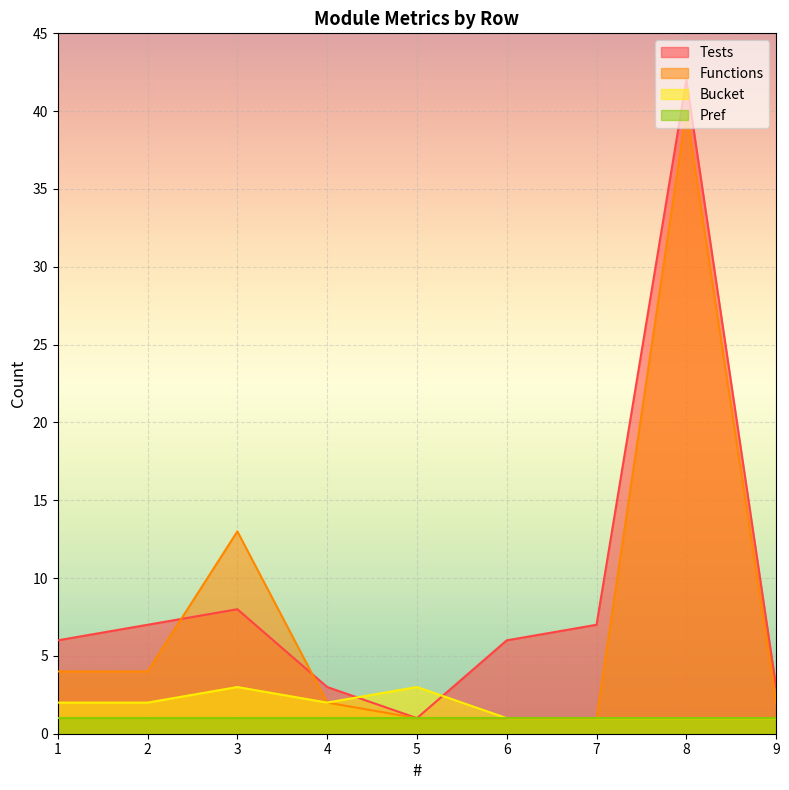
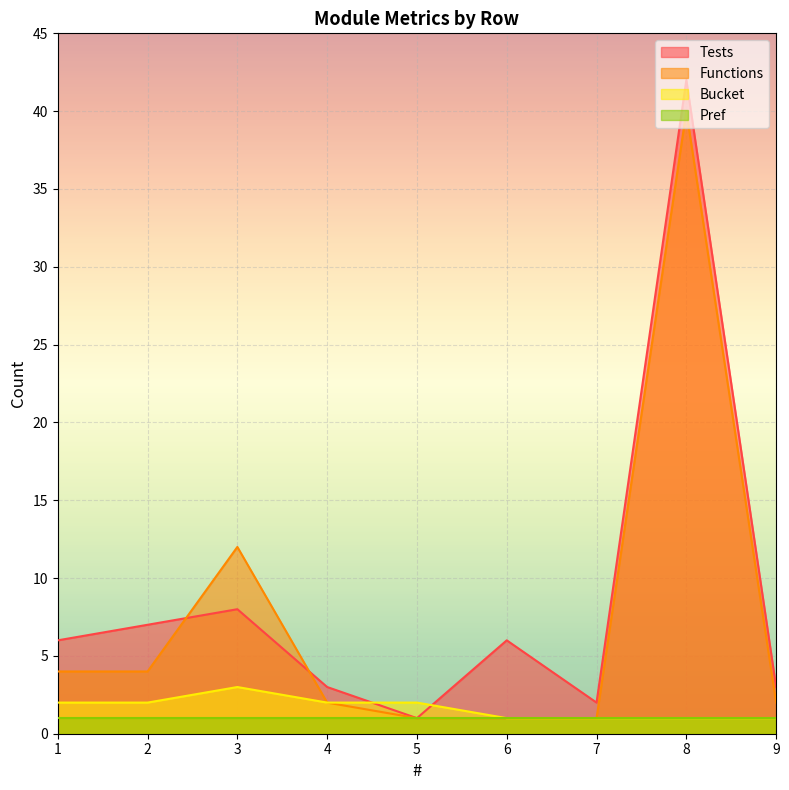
  {
    "Tests": {
      "1": 6,
      "2": 7,
      "3": 8,
      "4": 3,
      "6": 6,
-     "7": 7,
+     "7": 2,
      "9": 3
    },
    "Functions": {
      "1": 4,
      "2": 4,
-     "3": 13,
+     "3": 12,
      "9": 2
    },
    "Bucket": {
      "1": 2,
      "2": 2,
      "3": 3,
-     "5": 3
+     "5": 2
    },
    "Pref": {
      "1": 1,
      "2": 1,
      "3": 1,
      "4": 1
    }
  }
